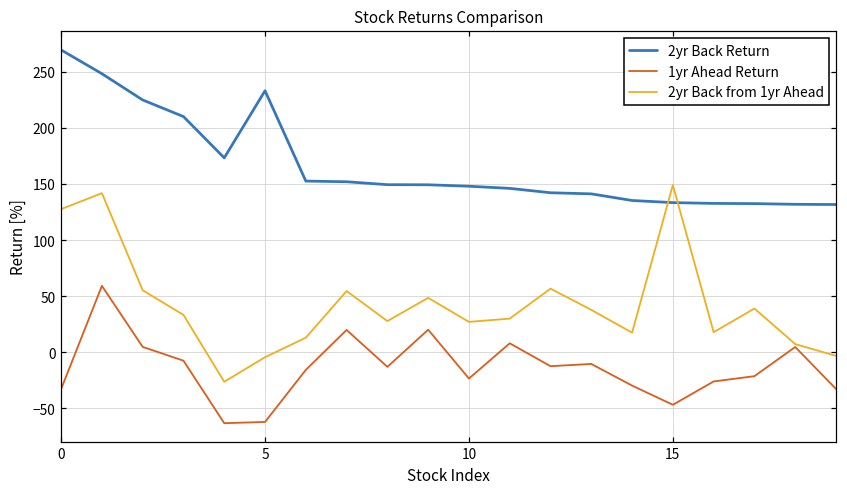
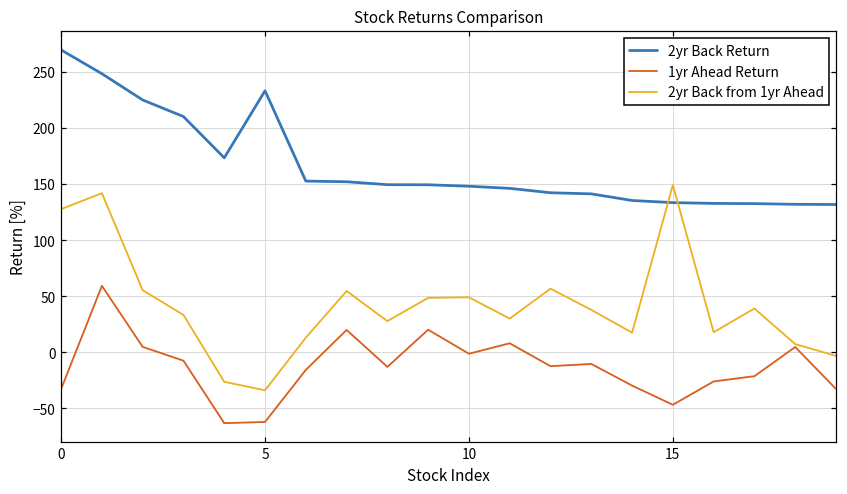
  {
    "2yr Back Return": {
      "0": 270,
      "5": 233,
      "10": 148,
      "15": 133
    },
    "1yr Ahead Return": {
      "0": -33,
      "5": -62,
-     "10": -23,
+     "10": -1,
      "15": -47
    },
    "2yr Back from 1yr Ahead": {
      "0": 128,
-     "5": -4,
-     "10": 27,
+     "5": -34,
+     "10": 49,
      "15": 149
    }
  }
